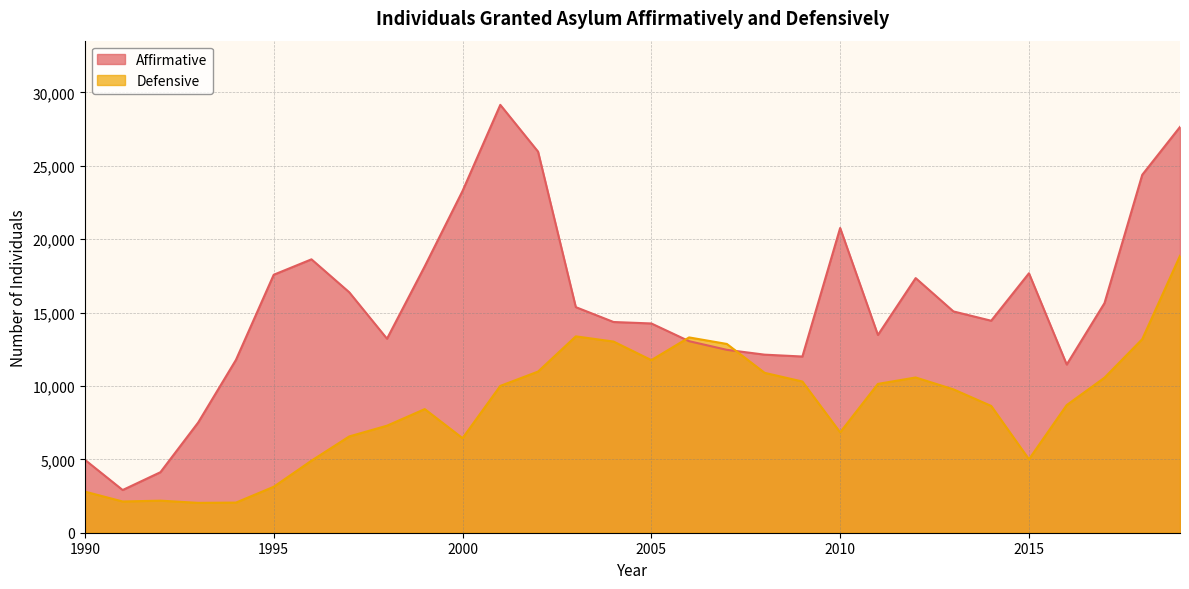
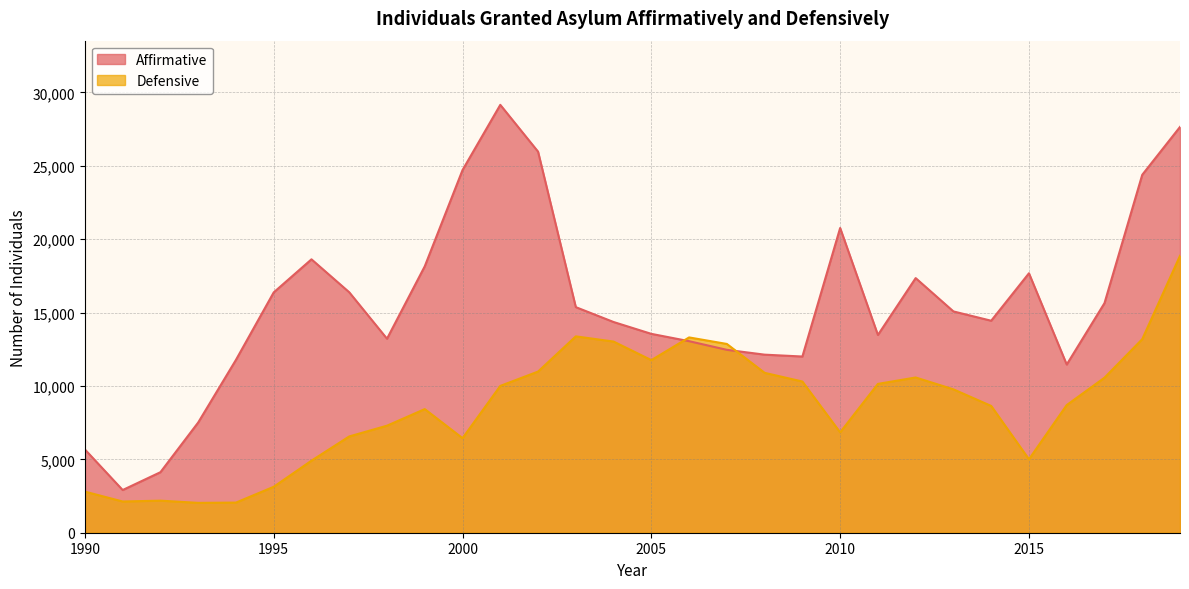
  {
    "Affirmative": {
-     "1990": "5,000",
-     "1995": "17,600",
-     "2000": "23,300",
-     "2005": "14,300",
+     "1990": "5,700",
+     "1995": "16,400",
+     "2000": "24,700",
+     "2005": "13,500",
      "2010": "20,800",
      "2015": "17,700"
    },
    "Defensive": {
      "1990": "2,800",
      "1995": "3,100",
      "2000": "6,400",
      "2005": "11,800",
      "2010": "6,800",
      "2015": "5,000"
    }
  }
